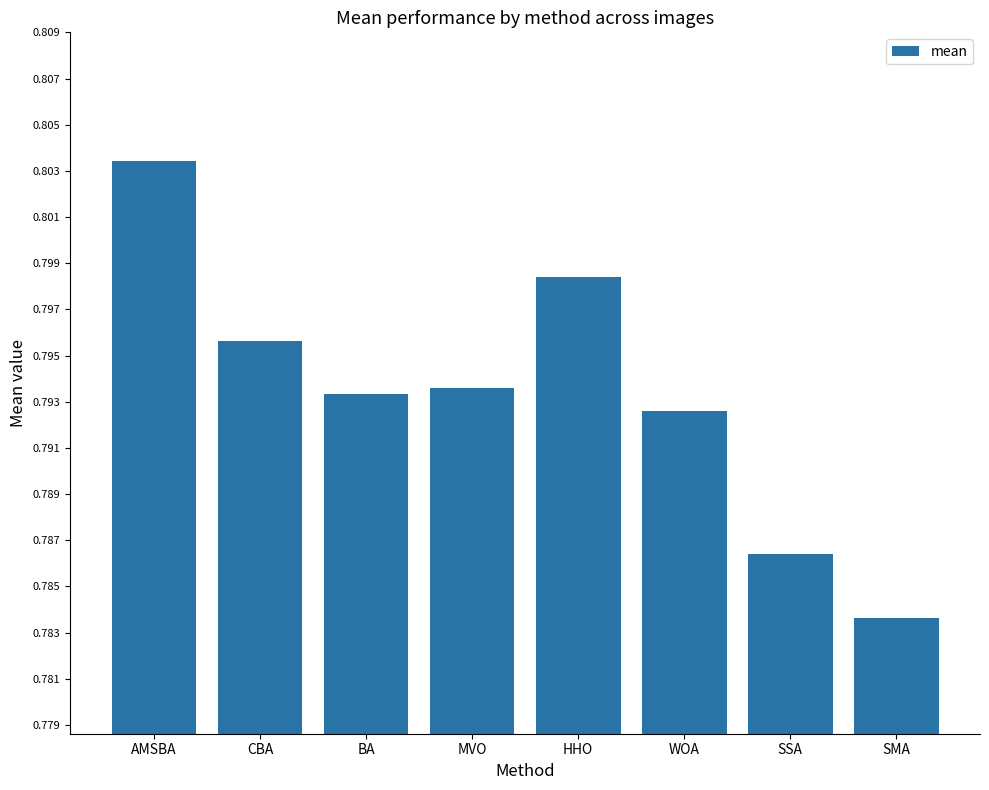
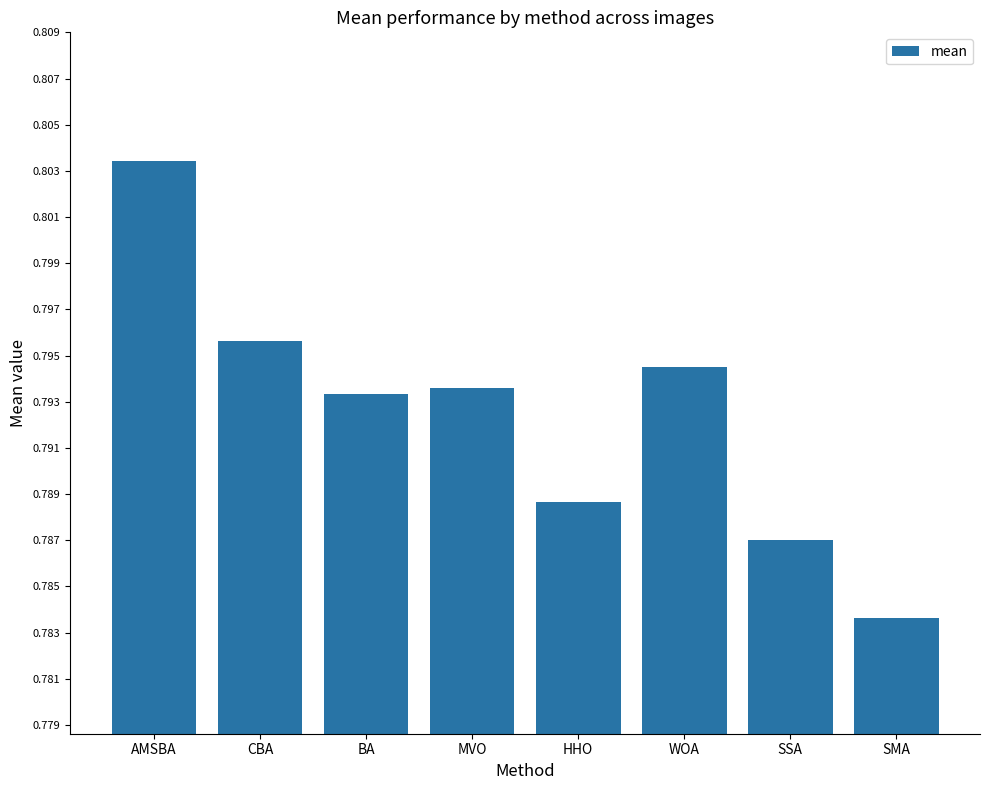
  {
    "AMSBA": 0.8034,
    "CBA": 0.7956,
    "BA": 0.7933,
    "MVO": 0.7936,
-   "HHO": 0.7984,
-   "WOA": 0.7926,
-   "SSA": 0.7864,
+   "HHO": 0.7887,
+   "WOA": 0.7945,
+   "SSA": 0.7870,
    "SMA": 0.7836
  }
